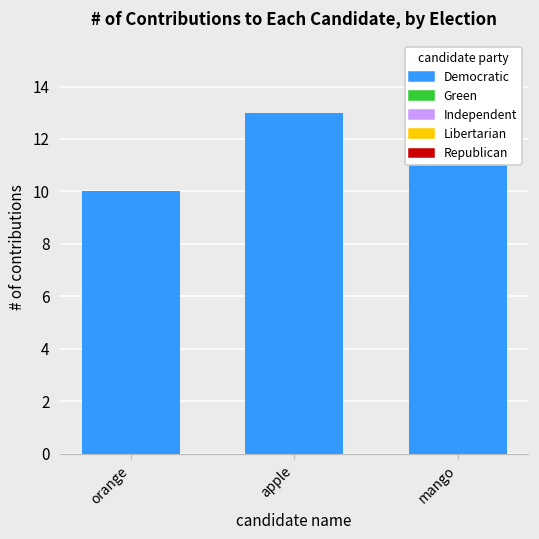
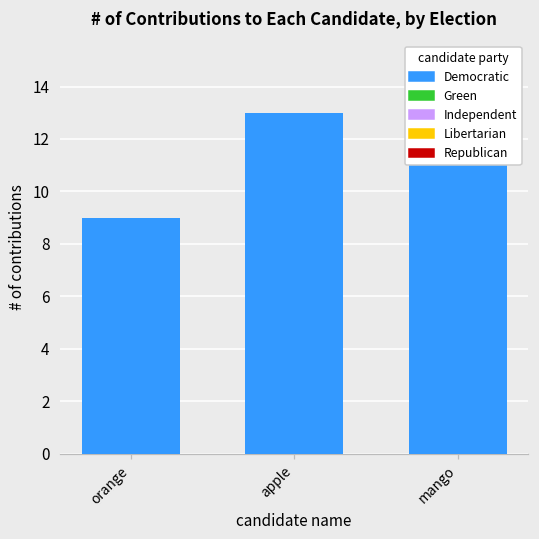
  {
-   "orange": 10,
+   "orange": 9,
    "apple": 13
  }
